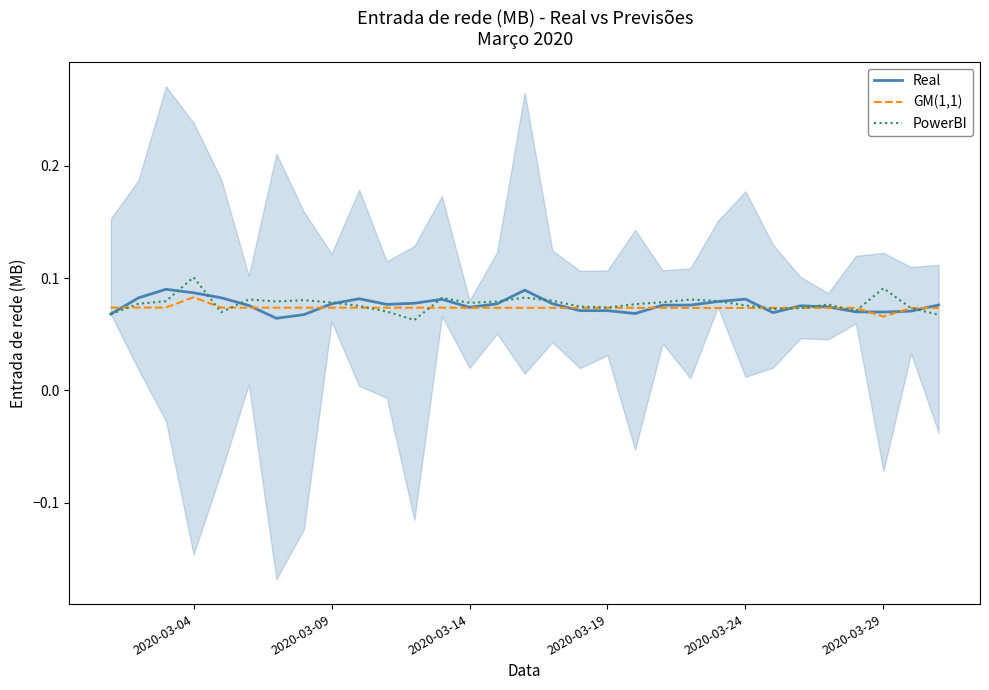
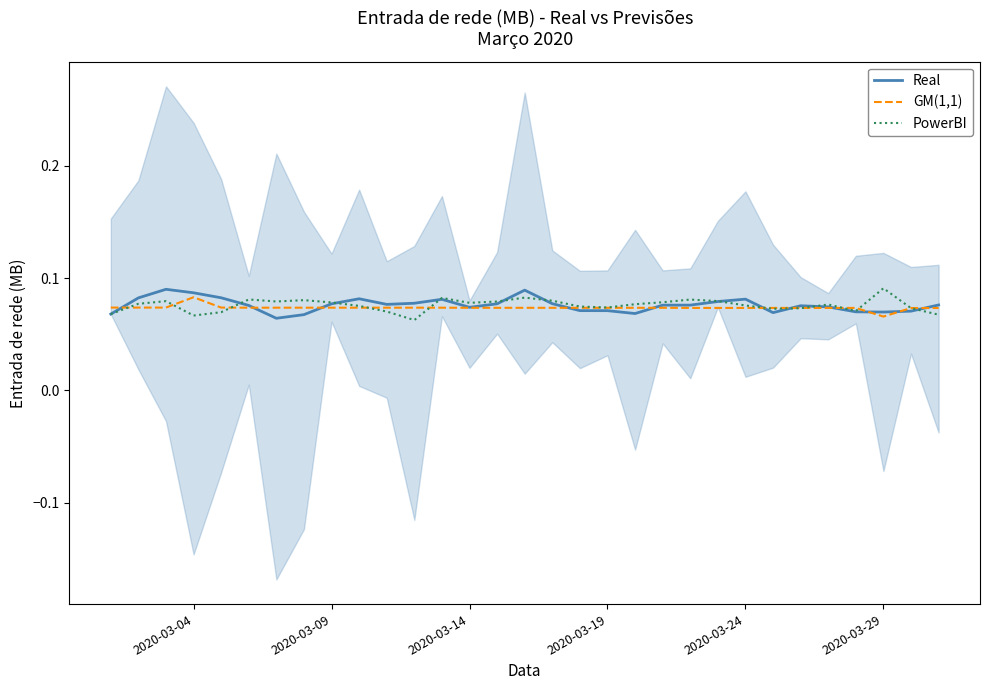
  {
    "GM(1,1)": {
      "2020-03-04": 0.083,
      "2020-03-09": 0.074,
      "2020-03-29": 0.066
    },
    "PowerBI": {
-     "2020-03-04": 0.101,
+     "2020-03-04": 0.067,
      "2020-03-29": 0.091
    }
  }
